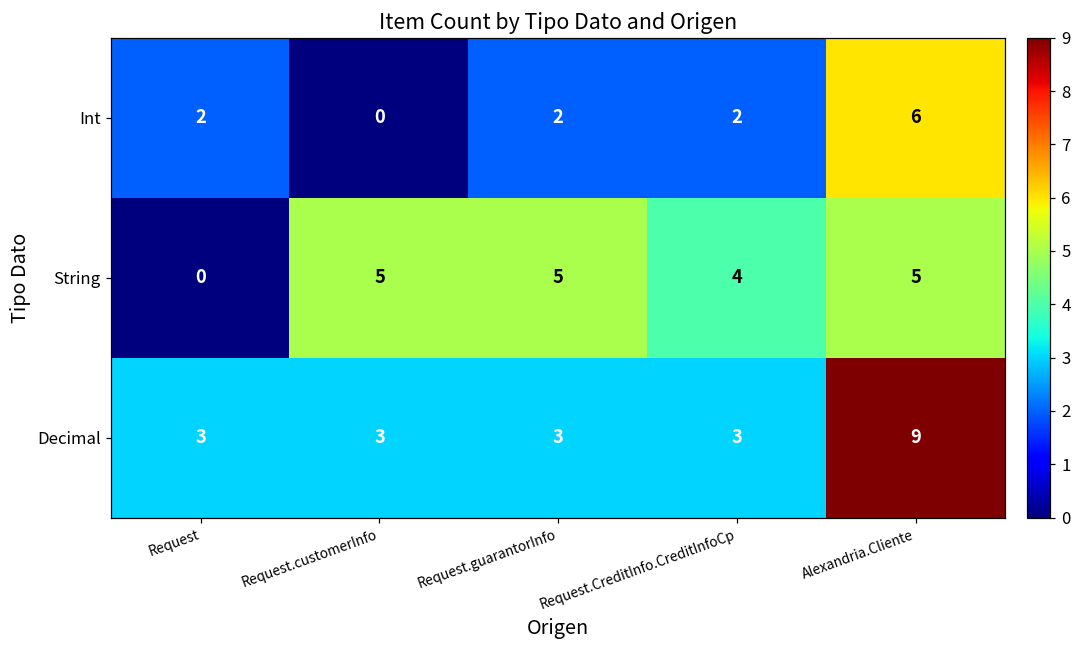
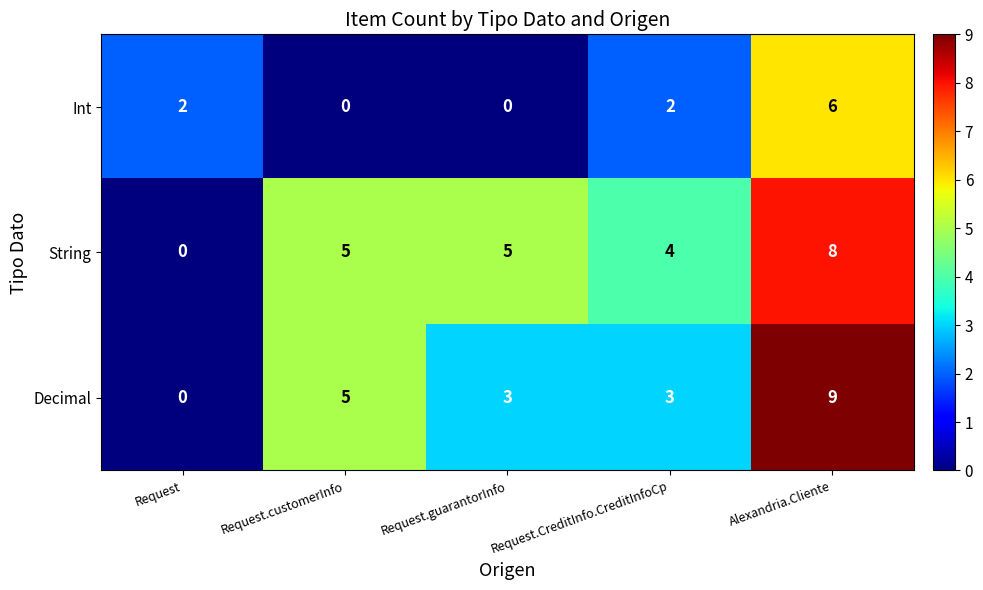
  {
    "Int": {
      "Request": 2,
      "Request.customerInfo": 0,
-     "Request.guarantorInfo": 2,
+     "Request.guarantorInfo": 0,
      "Request.CreditInfo.CreditInfoCp": 2,
      "Alexandria.Cliente": 6
    },
    "String": {
      "Request": 0,
      "Request.customerInfo": 5,
      "Request.guarantorInfo": 5,
      "Request.CreditInfo.CreditInfoCp": 4,
-     "Alexandria.Cliente": 5
+     "Alexandria.Cliente": 8
    },
    "Decimal": {
-     "Request": 3,
-     "Request.customerInfo": 3,
+     "Request": 0,
+     "Request.customerInfo": 5,
      "Request.guarantorInfo": 3,
      "Request.CreditInfo.CreditInfoCp": 3,
      "Alexandria.Cliente": 9
    }
  }
